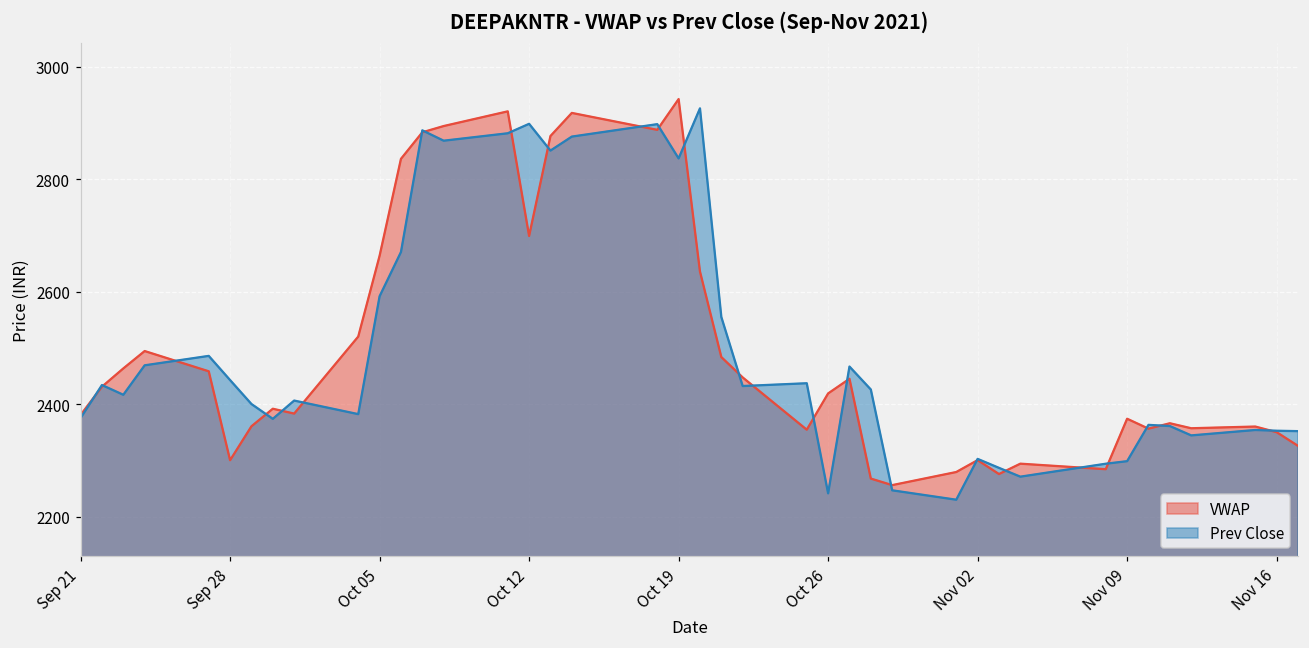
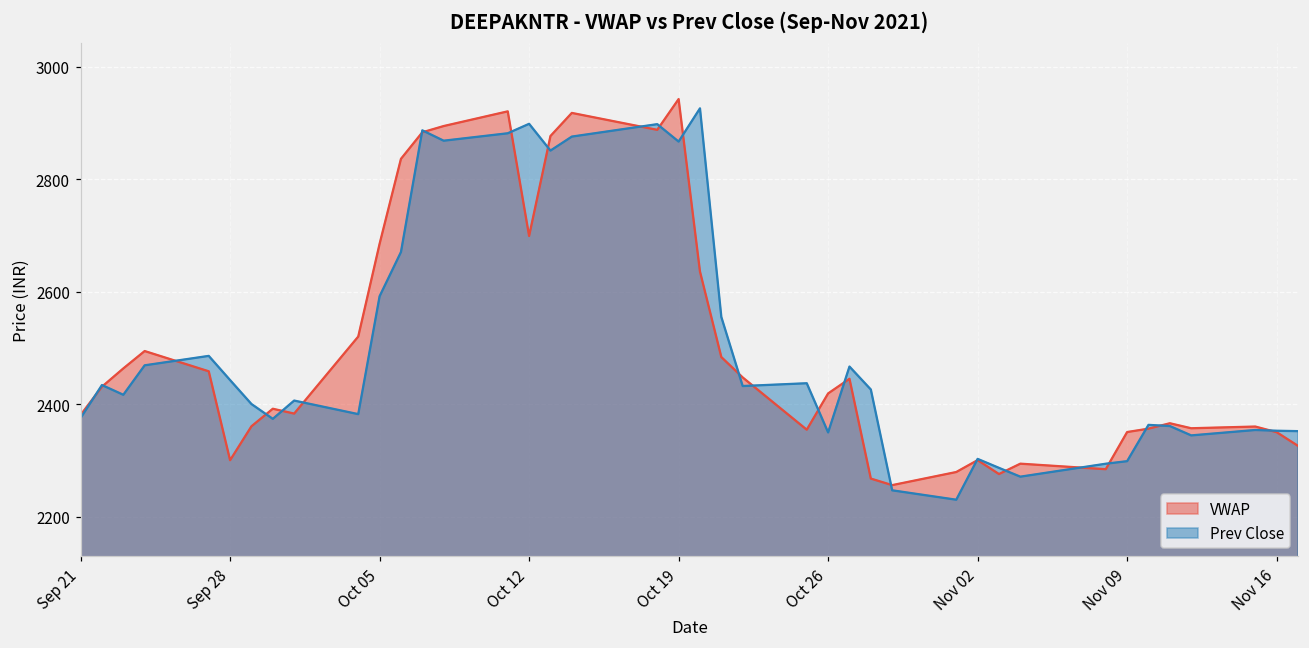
  {
    "VWAP": {
      "Sep 21": 2380,
      "Sep 28": 2300,
-     "Oct 05": 2660,
+     "Oct 05": 2690,
      "Oct 12": 2700,
      "Oct 19": 2940,
      "Oct 26": 2420,
-     "Nov 09": 2370
+     "Nov 09": 2350
    },
    "Prev Close": {
      "Sep 21": 2380,
      "Sep 28": 2440,
      "Oct 05": 2590,
      "Oct 12": 2900,
-     "Oct 19": 2840,
-     "Oct 26": 2240,
+     "Oct 19": 2870,
+     "Oct 26": 2350,
      "Nov 09": 2300
    }
  }
